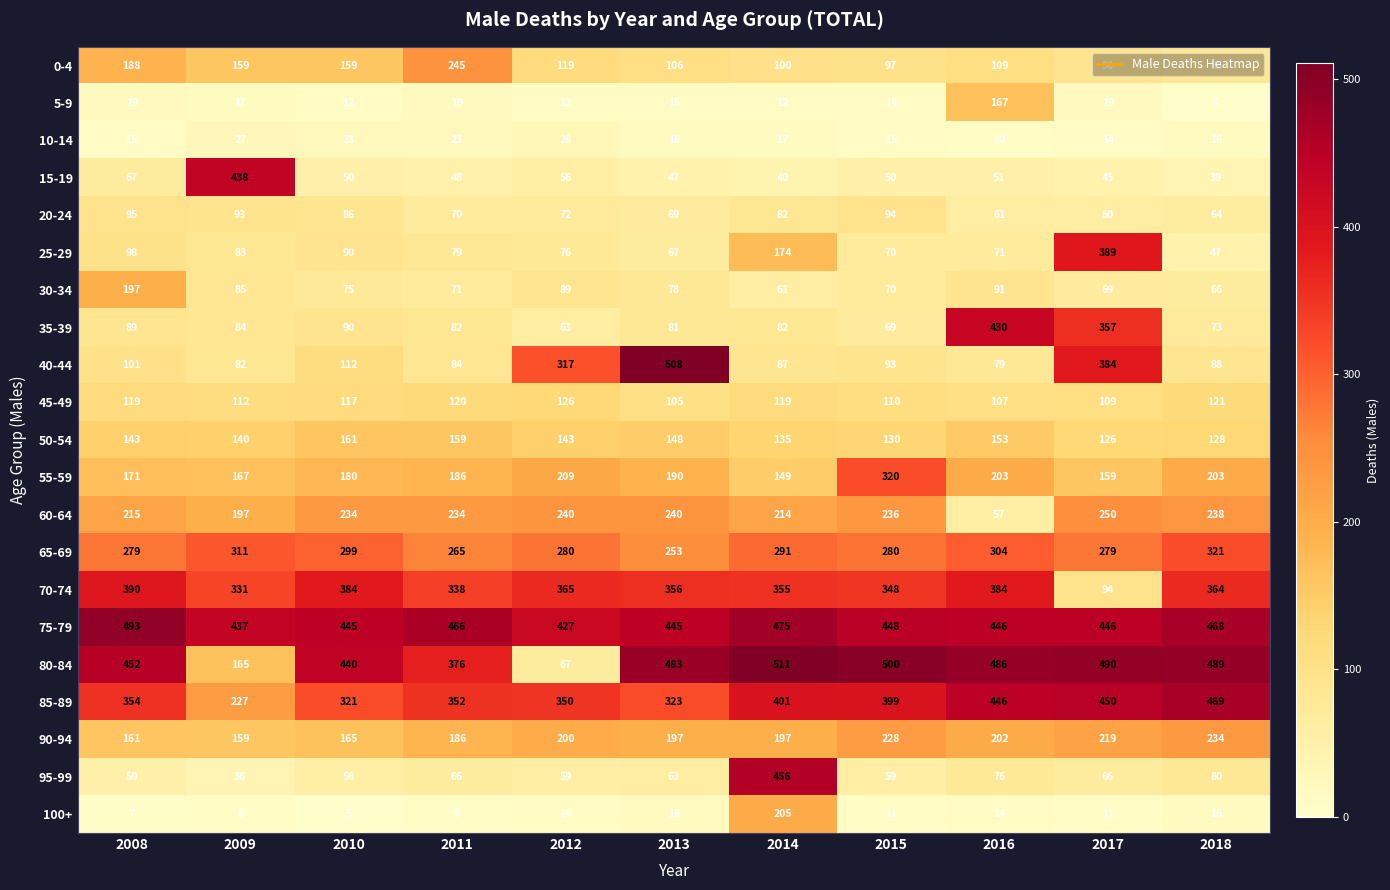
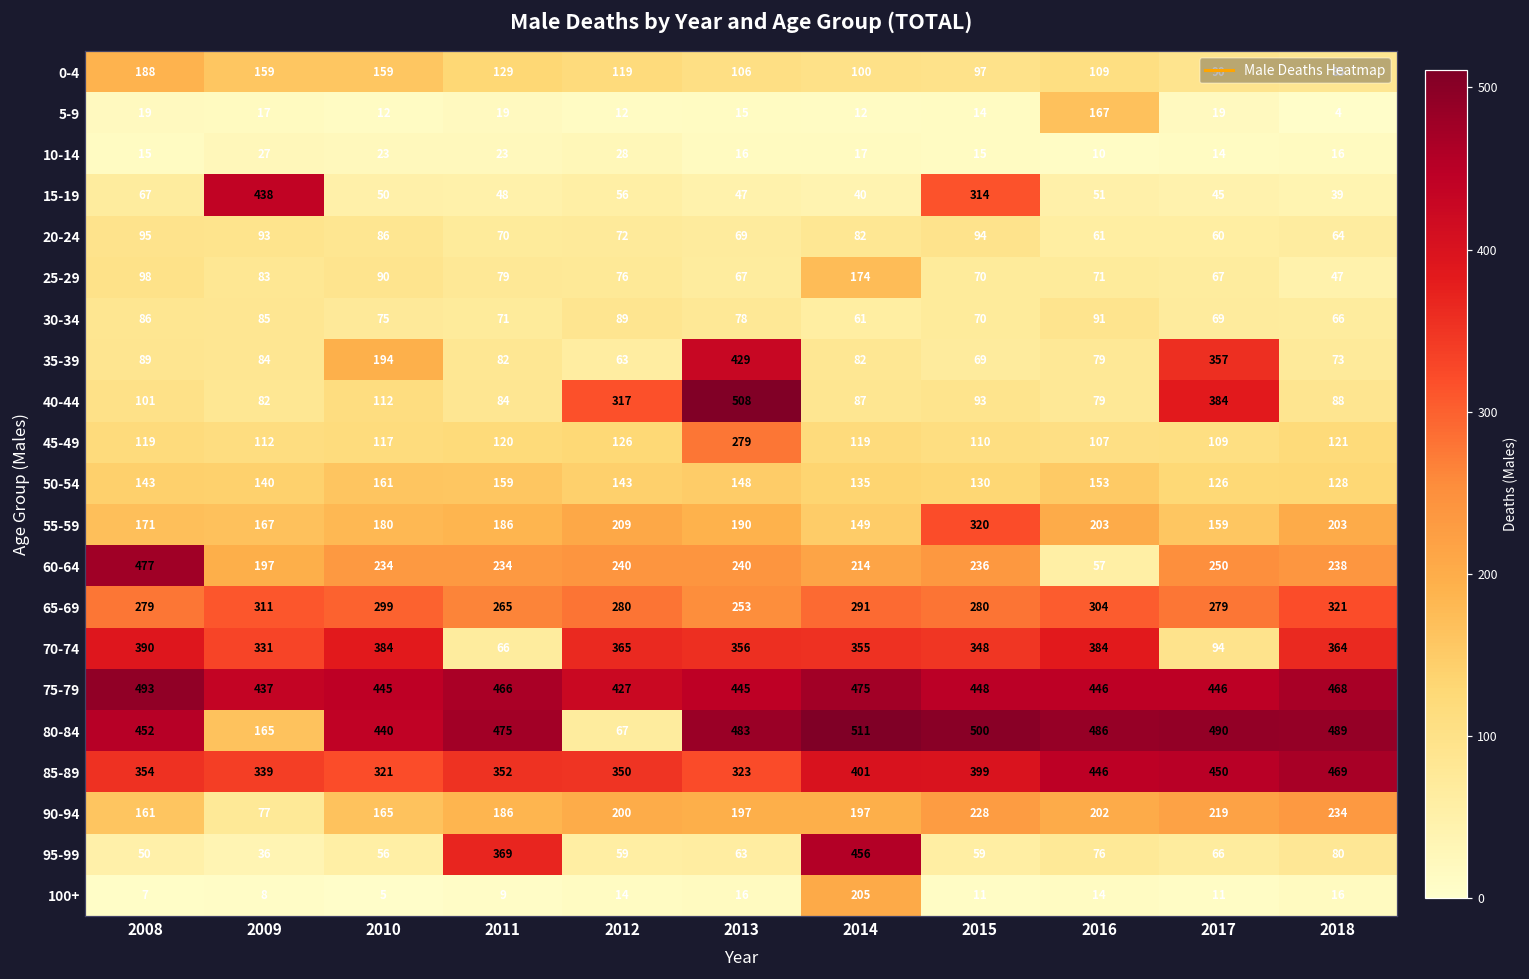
  {
    "0-4": {
      "2008": 188,
      "2009": 159,
      "2010": 159,
-     "2011": 245,
+     "2011": 129,
      "2012": 119,
      "2013": 106,
      "2014": 100,
      "2015": 97,
      "2016": 109
    },
    "15-19": {
      "2008": 67,
      "2009": 438,
      "2010": 50,
      "2011": 48,
      "2012": 56,
      "2013": 47,
      "2014": 40,
-     "2015": 50,
+     "2015": 314,
      "2016": 51,
      "2017": 45,
      "2018": 39
    },
    "25-29": {
      "2008": 98,
      "2009": 83,
      "2010": 90,
      "2011": 79,
      "2012": 76,
      "2013": 67,
      "2014": 174,
      "2015": 70,
      "2016": 71,
-     "2017": 389,
+     "2017": 67,
      "2018": 47
    },
    "30-34": {
-     "2008": 197,
+     "2008": 86,
      "2009": 85,
      "2010": 75,
      "2011": 71,
      "2012": 89,
      "2013": 78,
      "2014": 61,
      "2015": 70,
      "2016": 91,
      "2017": 69,
      "2018": 66
    },
    "35-39": {
      "2008": 89,
      "2009": 84,
-     "2010": 90,
+     "2010": 194,
      "2011": 82,
      "2012": 63,
-     "2013": 81,
+     "2013": 429,
      "2014": 82,
      "2015": 69,
-     "2016": 430,
+     "2016": 79,
      "2017": 357,
      "2018": 73
    },
    "45-49": {
      "2008": 119,
      "2009": 112,
      "2010": 117,
      "2011": 120,
      "2012": 126,
-     "2013": 105,
+     "2013": 279,
      "2014": 119,
      "2015": 110,
      "2016": 107,
      "2017": 109,
      "2018": 121
    },
    "60-64": {
-     "2008": 215,
+     "2008": 477,
      "2009": 197,
      "2010": 234,
      "2011": 234,
      "2012": 240,
      "2013": 240,
      "2014": 214,
      "2015": 236,
      "2016": 57,
      "2017": 250,
      "2018": 238
    },
    "70-74": {
      "2008": 390,
      "2009": 331,
      "2010": 384,
-     "2011": 338,
+     "2011": 66,
      "2012": 365,
      "2013": 356,
      "2014": 355,
      "2015": 348,
      "2016": 384,
      "2017": 94,
      "2018": 364
    },
    "80-84": {
      "2008": 452,
      "2009": 165,
      "2010": 440,
-     "2011": 376,
+     "2011": 475,
      "2012": 67,
      "2013": 483,
      "2014": 511,
      "2015": 500,
      "2016": 486,
      "2017": 490,
      "2018": 489
    },
    "85-89": {
      "2008": 354,
-     "2009": 227,
+     "2009": 339,
      "2010": 321,
      "2011": 352,
      "2012": 350,
      "2013": 323,
      "2014": 401,
      "2015": 399,
      "2016": 446,
      "2017": 450,
      "2018": 469
    },
    "90-94": {
      "2008": 161,
-     "2009": 159,
+     "2009": 77,
      "2010": 165,
      "2011": 186,
      "2012": 200,
      "2013": 197,
      "2014": 197,
      "2015": 228,
      "2016": 202,
      "2017": 219,
      "2018": 234
    },
    "95-99": {
      "2008": 50,
      "2009": 36,
      "2010": 56,
-     "2011": 66,
+     "2011": 369,
      "2012": 59,
      "2013": 63,
      "2014": 456,
      "2015": 59,
      "2016": 76,
      "2017": 66,
      "2018": 80
    }
  }
